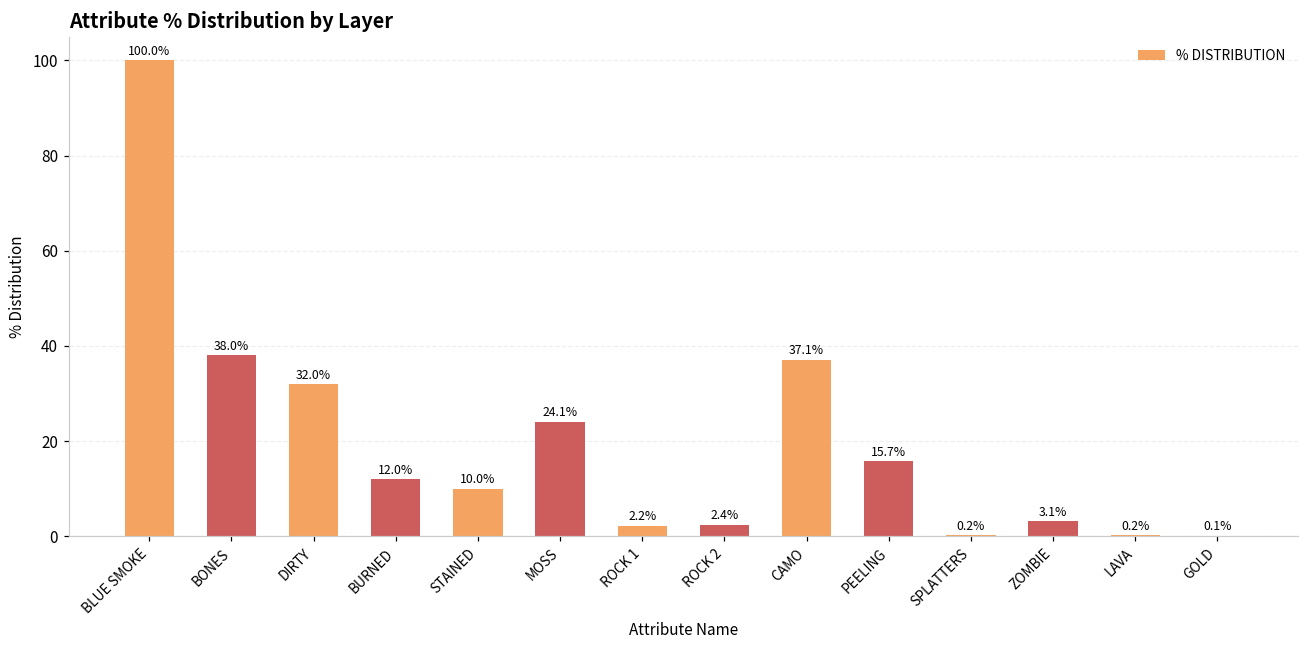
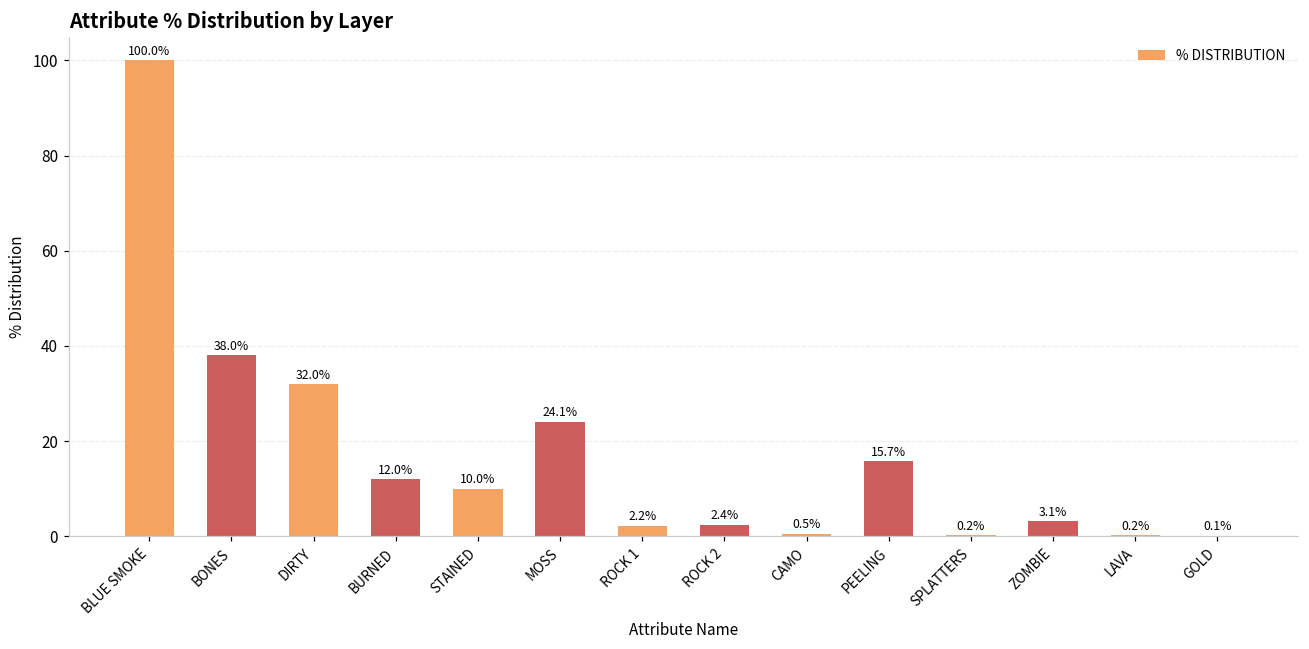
  {
    "BLUE SMOKE": "100.0%",
    "BONES": "38.0%",
    "DIRTY": "32.0%",
    "BURNED": "12.0%",
    "STAINED": "10.0%",
    "MOSS": "24.1%",
    "ROCK 1": "2.2%",
    "ROCK 2": "2.4%",
-   "CAMO": "37.1%",
+   "CAMO": "0.5%",
    "PEELING": "15.7%",
    "SPLATTERS": "0.2%",
    "ZOMBIE": "3.1%",
    "LAVA": "0.2%",
    "GOLD": "0.1%"
  }
